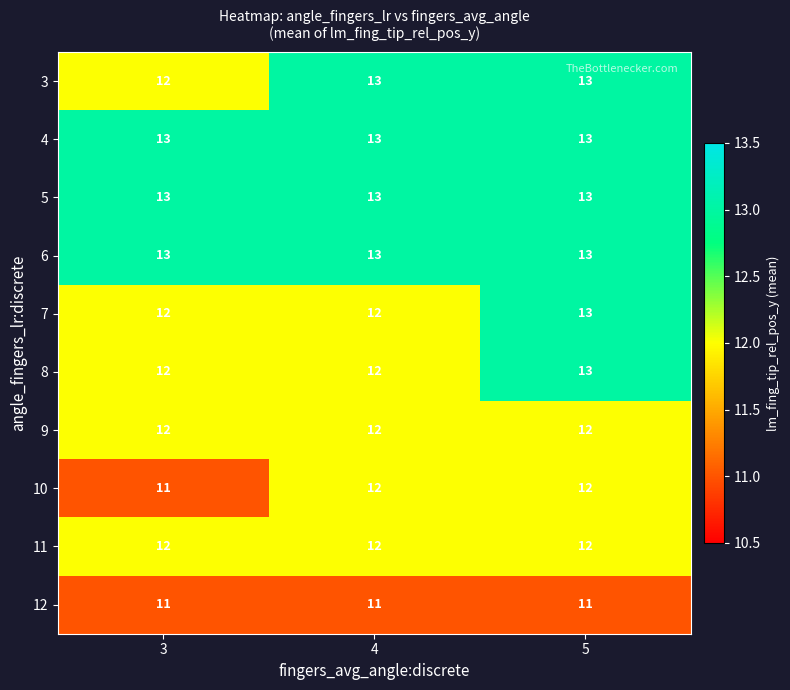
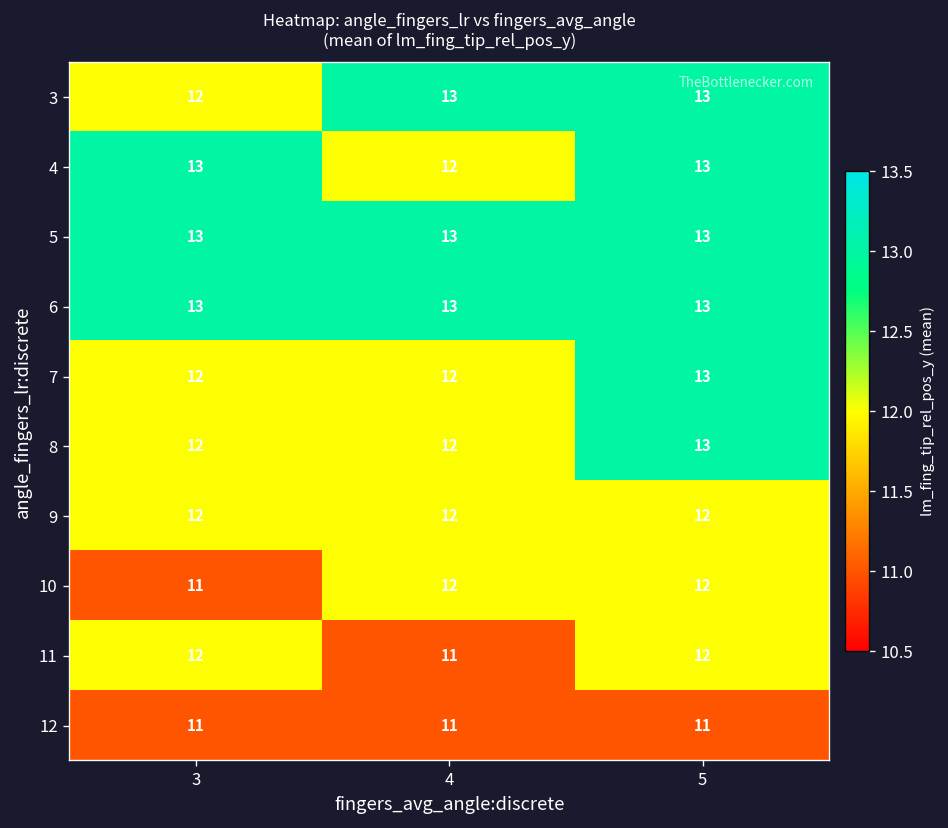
  {
    "3": {
      "3": 12,
      "4": 13
    },
    "4": {
      "3": 13,
-     "4": 13,
+     "4": 12,
      "5": 13
    },
    "5": {
      "3": 13,
      "4": 13,
      "5": 13
    },
    "6": {
      "3": 13,
      "4": 13,
      "5": 13
    },
    "7": {
      "3": 12,
      "4": 12,
      "5": 13
    },
    "8": {
      "3": 12,
      "4": 12,
      "5": 13
    },
    "9": {
      "3": 12,
      "4": 12,
      "5": 12
    },
    "10": {
      "3": 11,
      "4": 12,
      "5": 12
    },
    "11": {
      "3": 12,
-     "4": 12,
+     "4": 11,
      "5": 12
    },
    "12": {
      "3": 11,
      "4": 11,
      "5": 11
    }
  }
